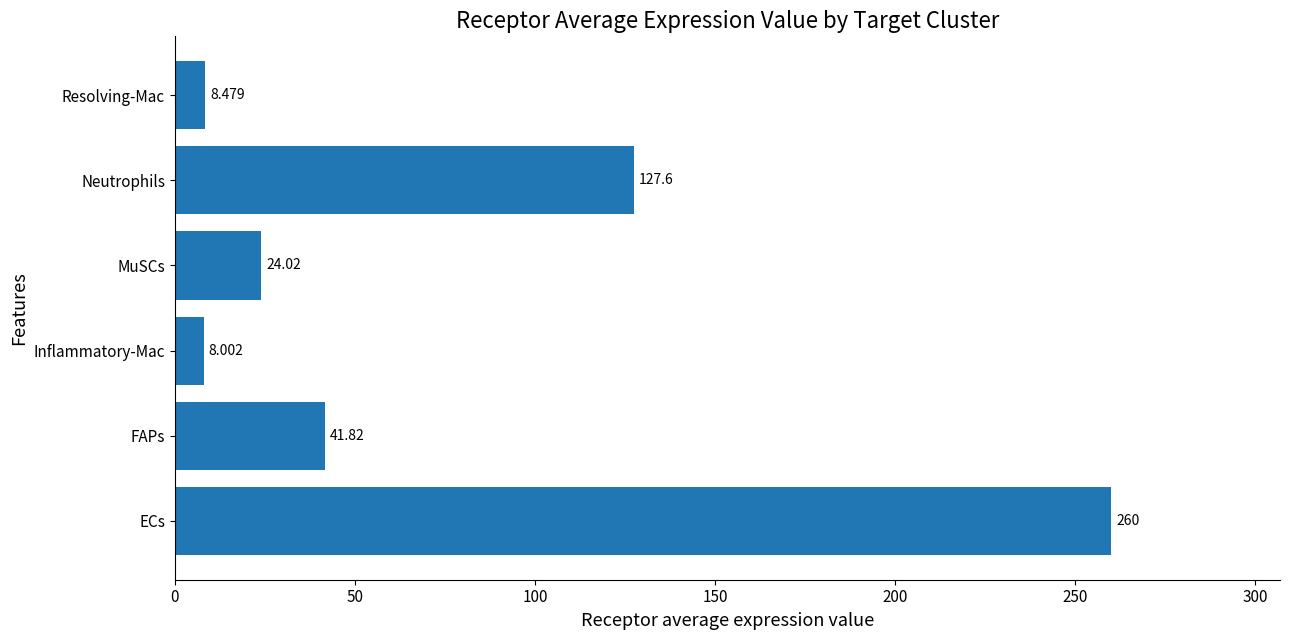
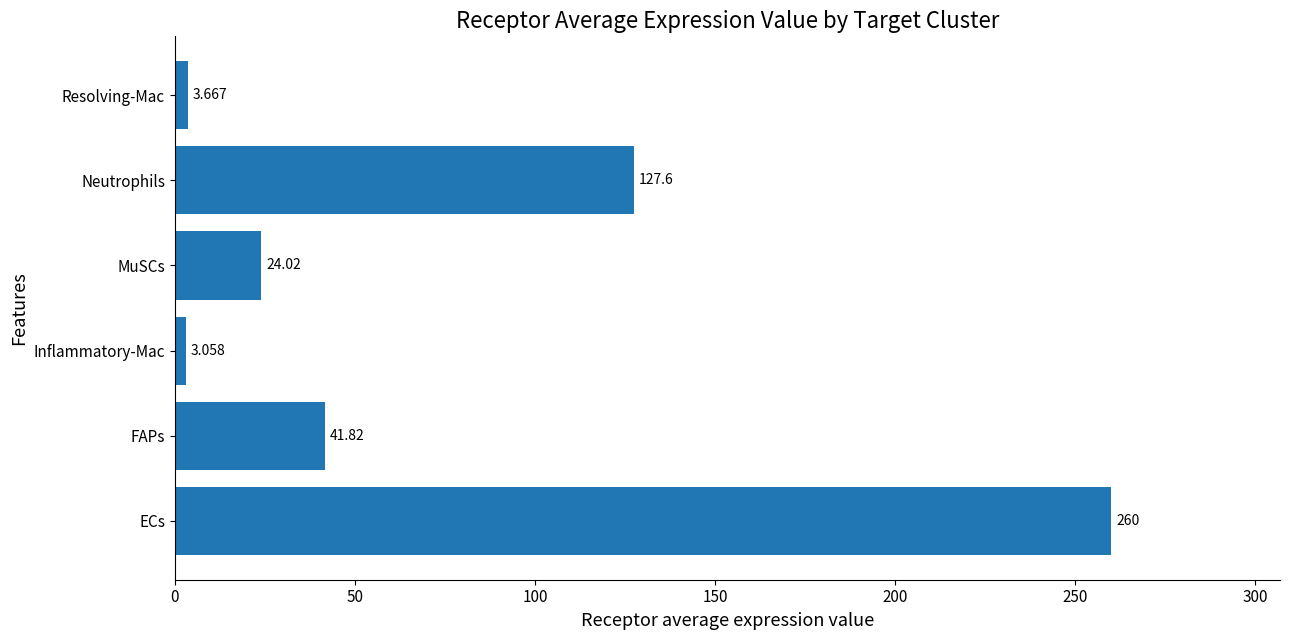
  {
-   "Resolving-Mac": 8.479,
+   "Resolving-Mac": 3.667,
    "Neutrophils": 127.6,
    "MuSCs": 24.02,
-   "Inflammatory-Mac": 8.002,
+   "Inflammatory-Mac": 3.058,
    "FAPs": 41.82,
    "ECs": 260
  }
